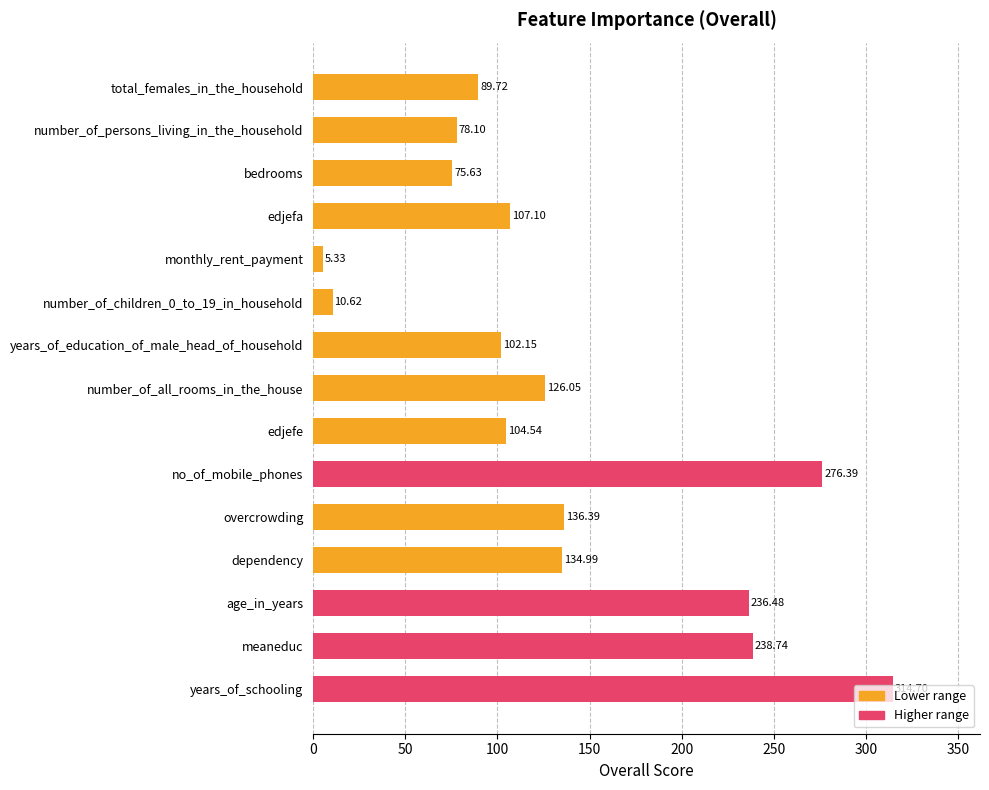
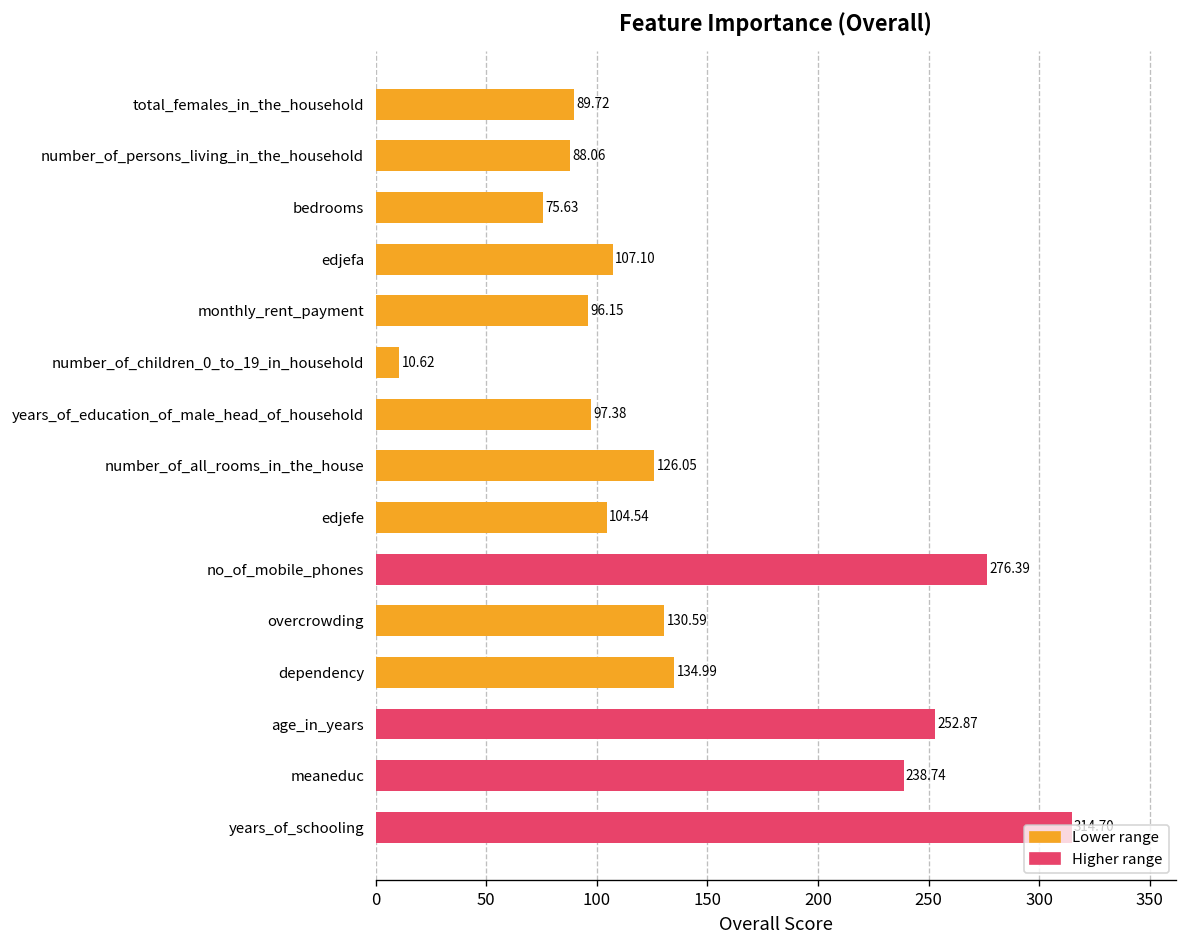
  {
    "total_females_in_the_household": 89.72,
-   "number_of_persons_living_in_the_household": 78.10,
+   "number_of_persons_living_in_the_household": 88.06,
    "bedrooms": 75.63,
    "edjefa": 107.10,
-   "monthly_rent_payment": 5.33,
+   "monthly_rent_payment": 96.15,
    "number_of_children_0_to_19_in_household": 10.62,
-   "years_of_education_of_male_head_of_household": 102.15,
+   "years_of_education_of_male_head_of_household": 97.38,
    "number_of_all_rooms_in_the_house": 126.05,
    "edjefe": 104.54,
    "no_of_mobile_phones": 276.39,
-   "overcrowding": 136.39,
+   "overcrowding": 130.59,
    "dependency": 134.99,
-   "age_in_years": 236.48,
+   "age_in_years": 252.87,
    "meaneduc": 238.74
  }
